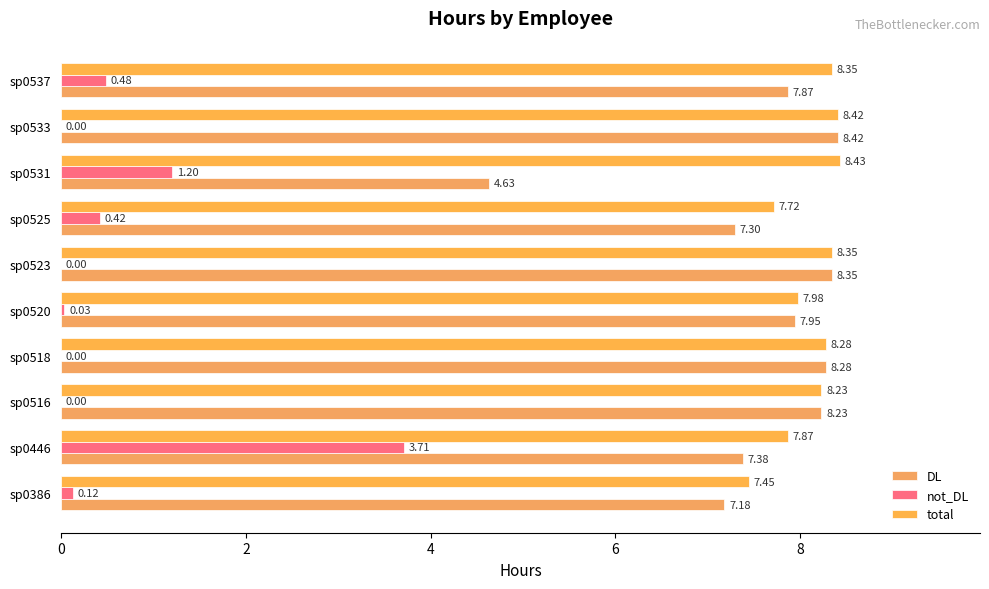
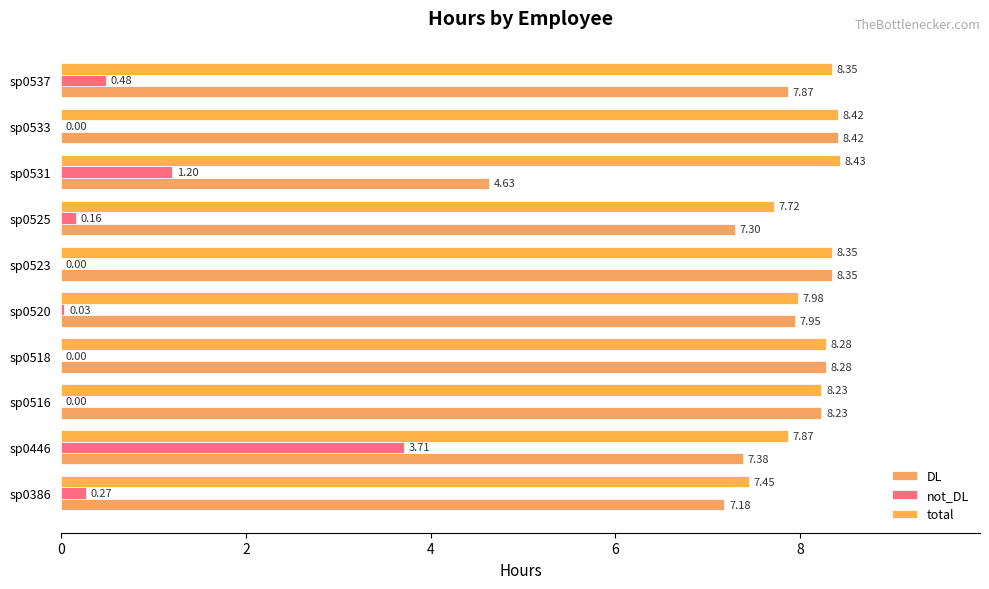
  {
    "not_DL": {
      "sp0537": 0.48,
      "sp0533": 0.00,
      "sp0531": 1.20,
-     "sp0525": 0.42,
+     "sp0525": 0.16,
      "sp0523": 0.00,
      "sp0520": 0.03,
      "sp0518": 0.00,
      "sp0516": 0.00,
      "sp0446": 3.71,
-     "sp0386": 0.12
+     "sp0386": 0.27
    }
  }
